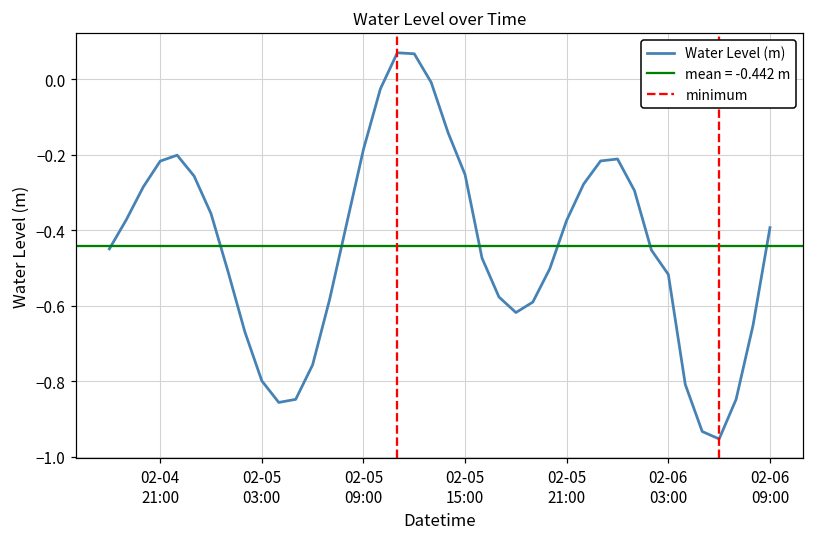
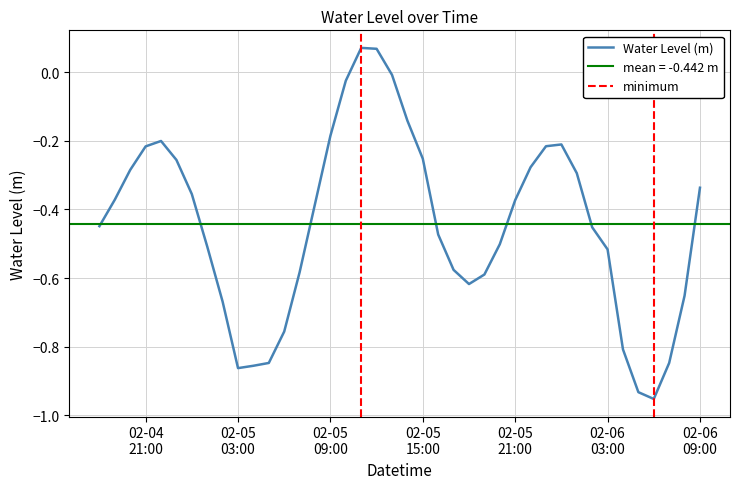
  {
    "02-04 21:00": -0.22,
-   "02-05 03:00": -0.80,
+   "02-05 03:00": -0.86,
    "02-05 09:00": -0.19,
    "02-05 15:00": -0.25,
    "02-05 21:00": -0.37,
    "02-06 03:00": -0.52,
-   "02-06 09:00": -0.39
+   "02-06 09:00": -0.34
  }
